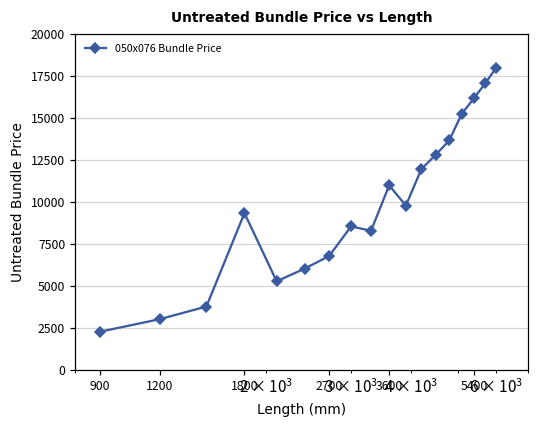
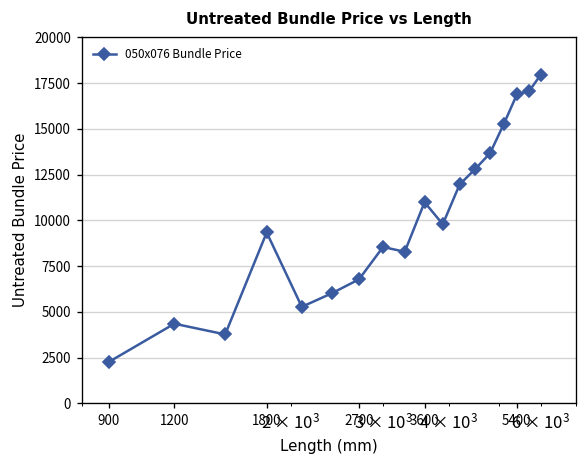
  {
    "900": 2300,
-   "1200": 3000,
+   "1200": 4300,
    "1800": 9300,
    "2700": 6800,
    "3600": 11000,
-   "5400": 16200
+   "5400": 16900
  }
